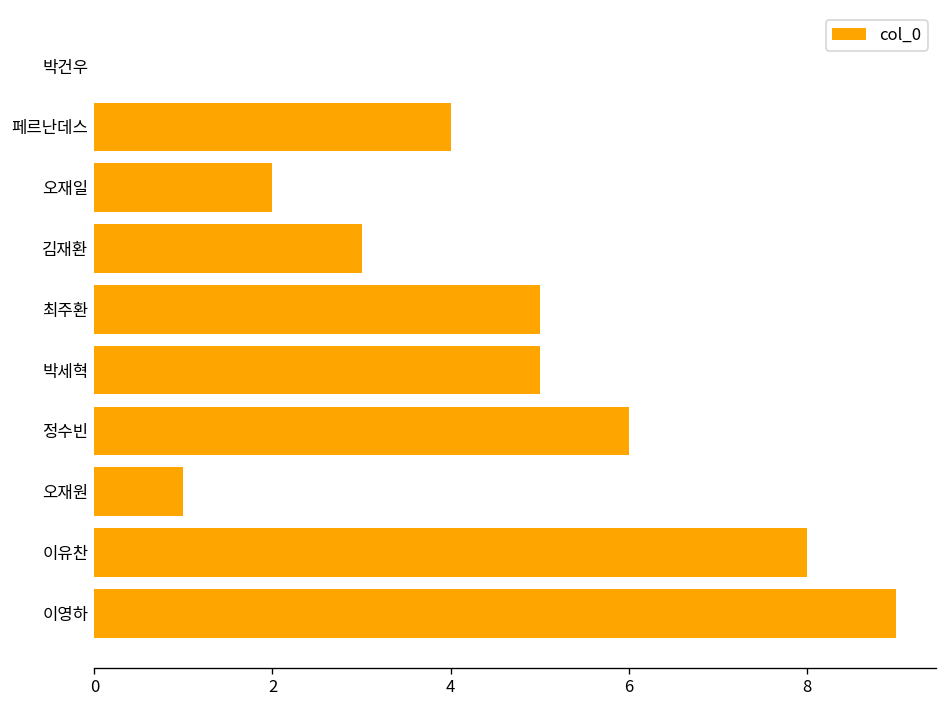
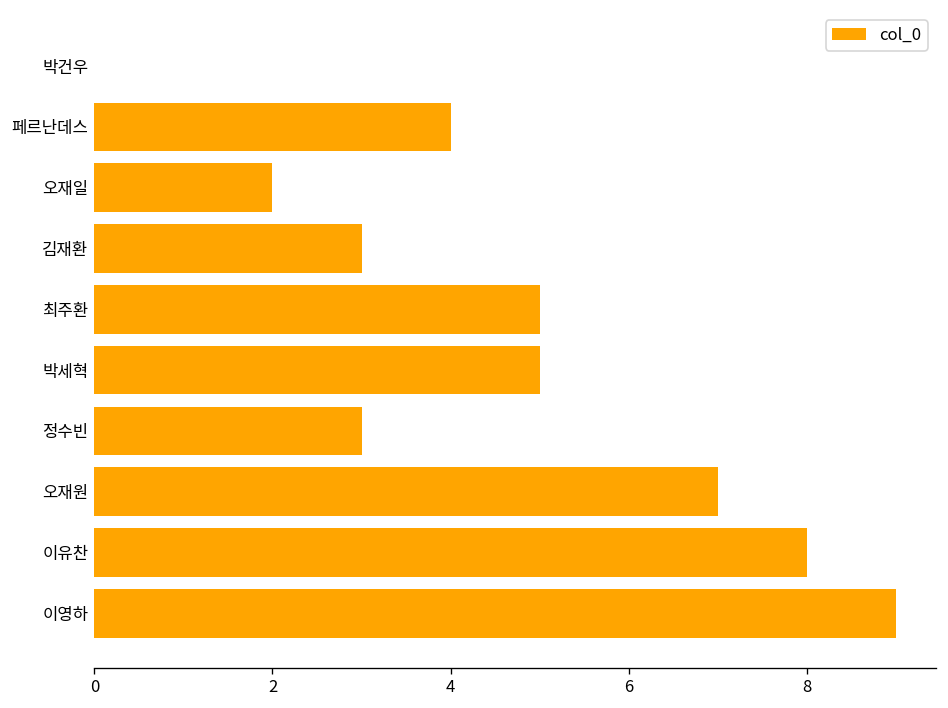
  {
    "박건우": 0,
    "페르난데스": 4,
    "오재일": 2,
    "김재환": 3,
    "최주환": 5,
    "박세혁": 5,
-   "정수빈": 6,
-   "오재원": 1,
+   "정수빈": 3,
+   "오재원": 7,
    "이유찬": 8,
    "이영하": 9
  }
